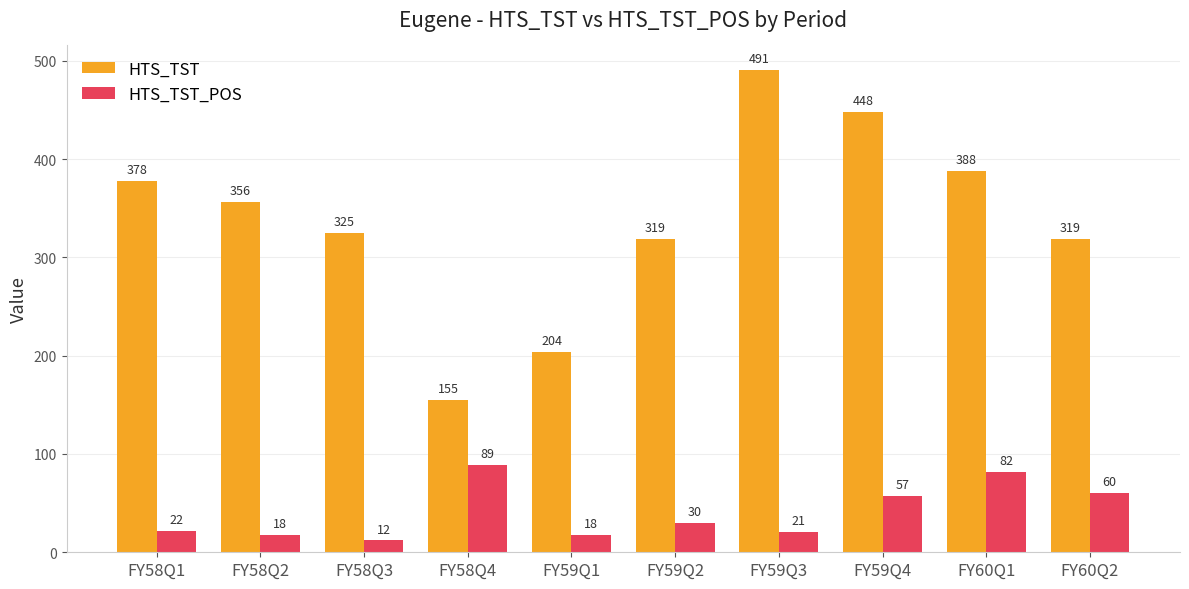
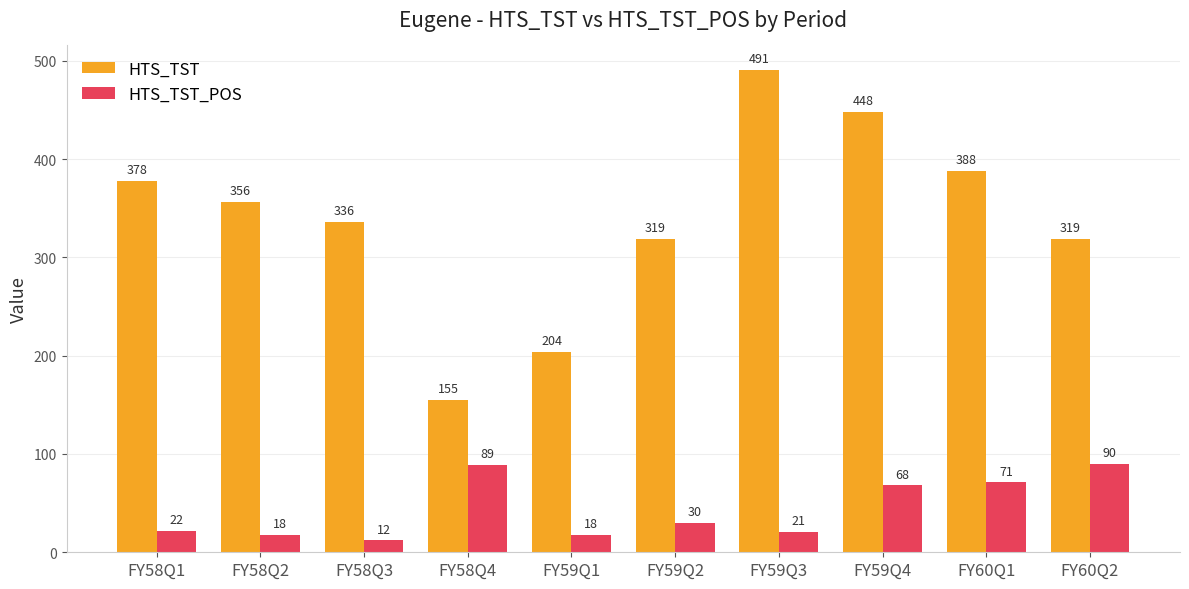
  {
    "HTS_TST": {
      "FY58Q1": 378,
      "FY58Q2": 356,
-     "FY58Q3": 325,
+     "FY58Q3": 336,
      "FY58Q4": 155,
      "FY59Q1": 204,
      "FY59Q2": 319,
      "FY59Q3": 491,
      "FY59Q4": 448,
      "FY60Q1": 388,
      "FY60Q2": 319
    },
    "HTS_TST_POS": {
      "FY58Q1": 22,
      "FY58Q2": 18,
      "FY58Q3": 12,
      "FY58Q4": 89,
      "FY59Q1": 18,
      "FY59Q2": 30,
      "FY59Q3": 21,
-     "FY59Q4": 57,
-     "FY60Q1": 82,
-     "FY60Q2": 60
+     "FY59Q4": 68,
+     "FY60Q1": 71,
+     "FY60Q2": 90
    }
  }
